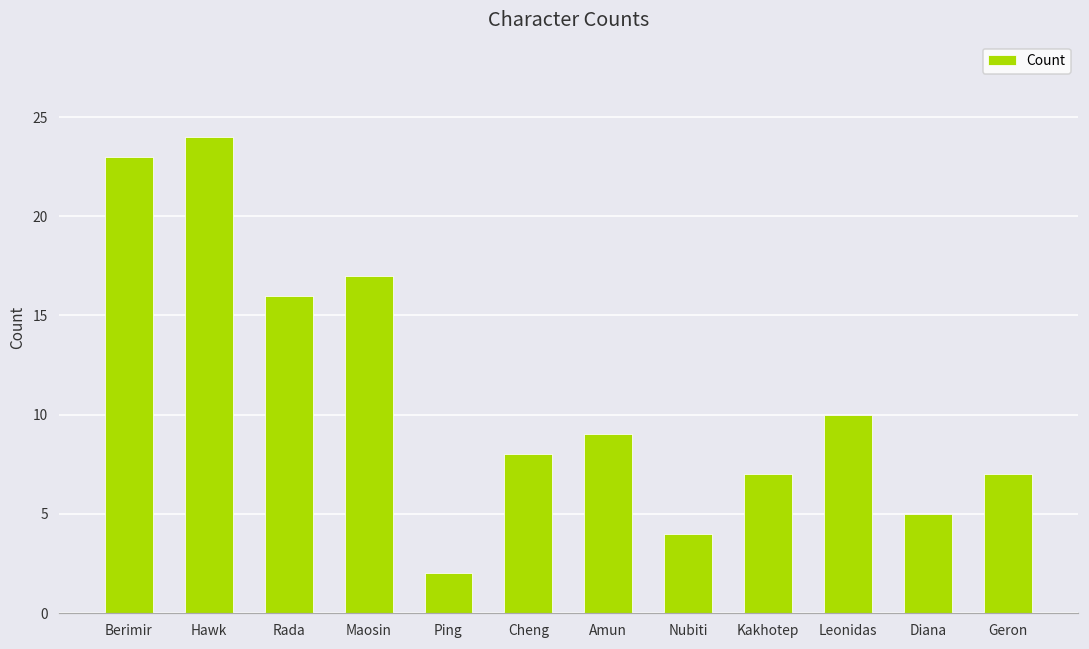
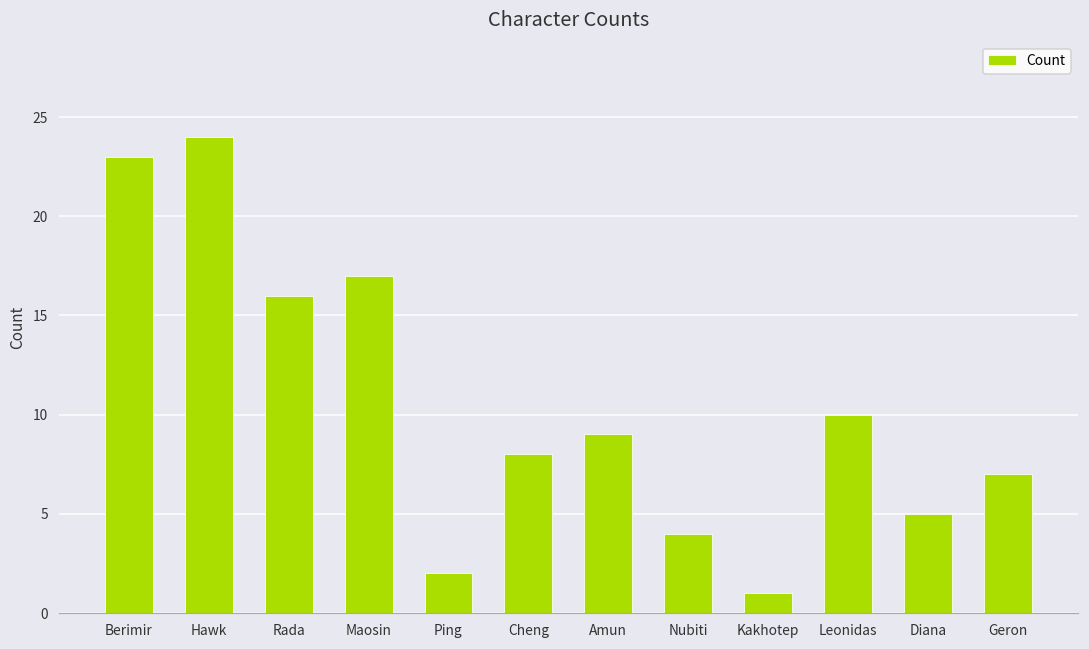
  {
    "Berimir": 23,
    "Hawk": 24,
    "Rada": 16,
    "Maosin": 17,
    "Ping": 2,
    "Cheng": 8,
    "Amun": 9,
    "Nubiti": 4,
-   "Kakhotep": 7,
+   "Kakhotep": 1,
    "Leonidas": 10,
    "Diana": 5,
    "Geron": 7
  }
